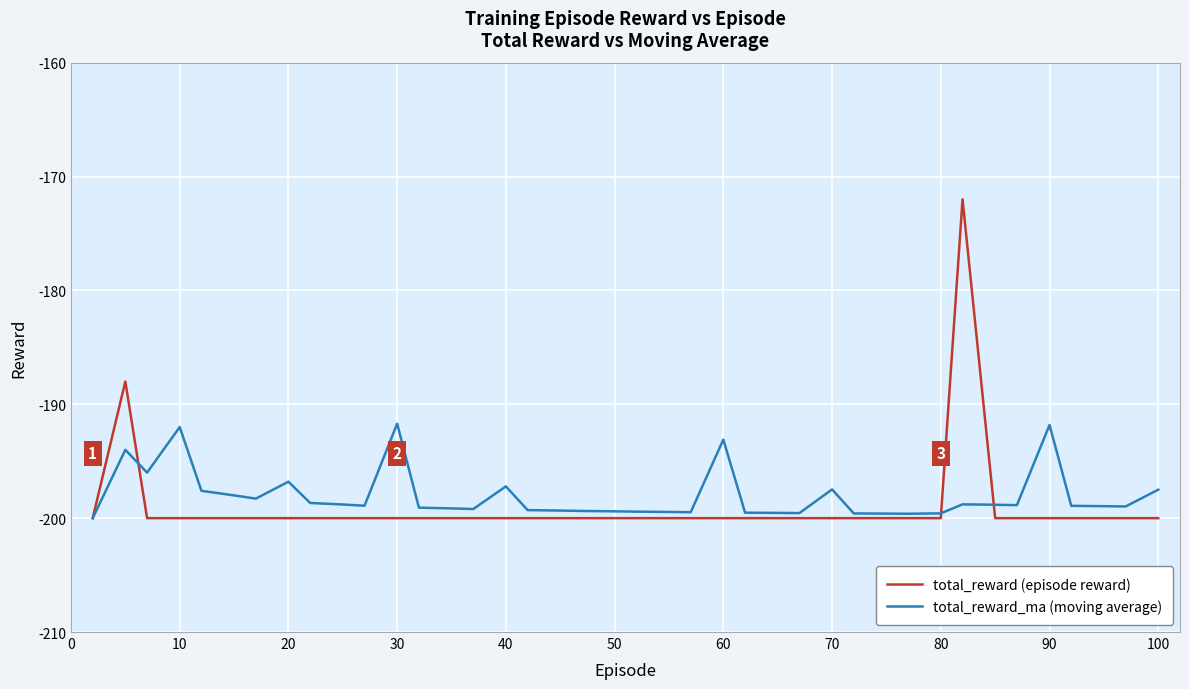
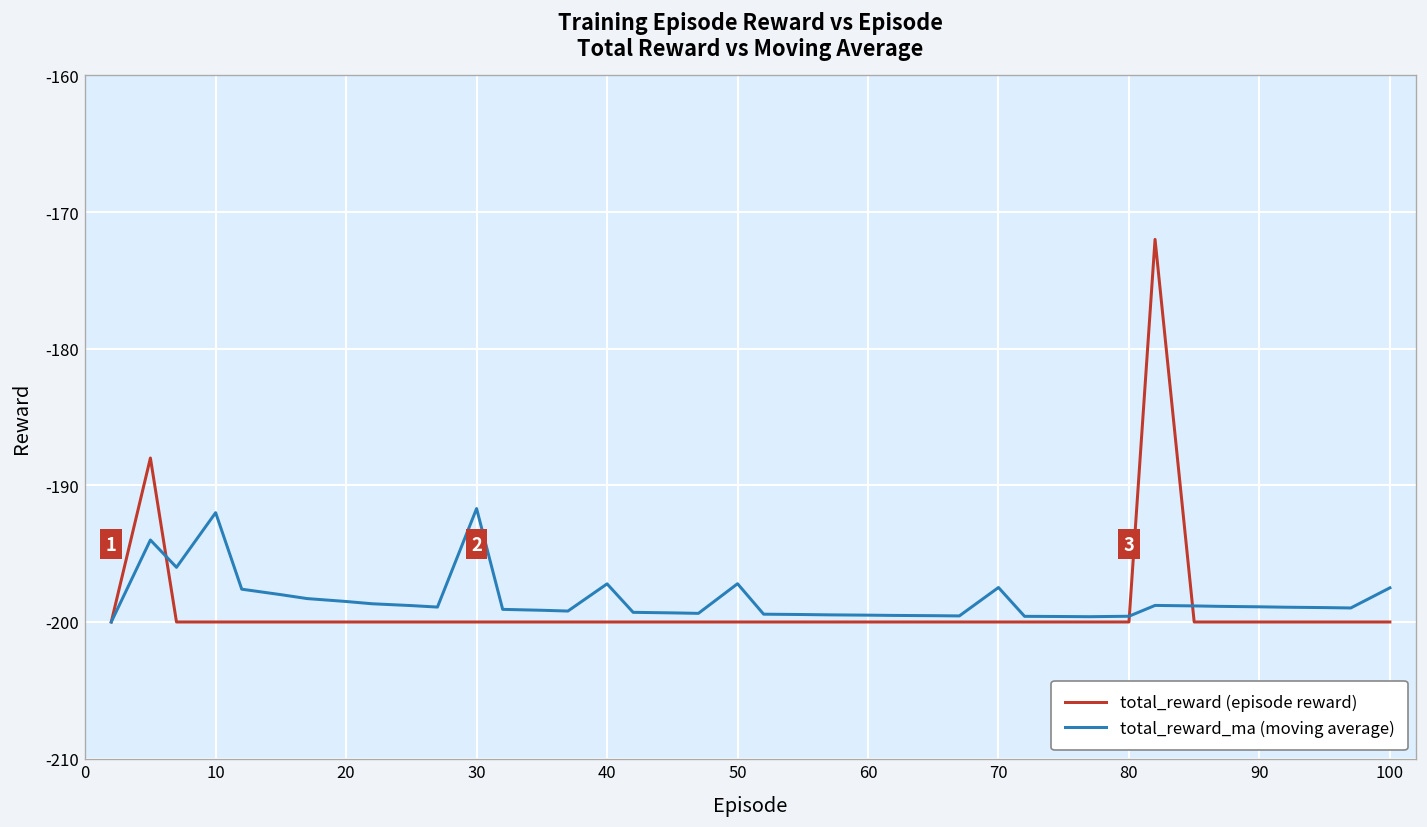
  {
    "total_reward (episode reward)": {
      "10": -200.0,
      "20": -200.0,
      "30": -200.0,
      "40": -200.0,
      "50": -200.0,
      "60": -200.0,
      "70": -200.0,
      "80": -200.0,
      "90": -200.0,
      "100": -200.0
    },
    "total_reward_ma (moving average)": {
      "10": -192.0,
-     "20": -196.8,
+     "20": -198.5,
      "40": -197.2,
-     "50": -199.4,
-     "60": -193.1,
+     "50": -197.2,
+     "60": -199.5,
      "70": -197.5,
      "80": -199.6,
-     "90": -191.8,
+     "90": -198.9,
      "100": -197.5
    }
  }
